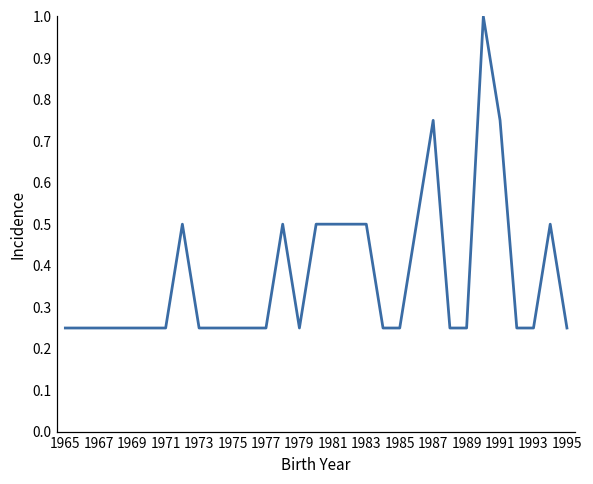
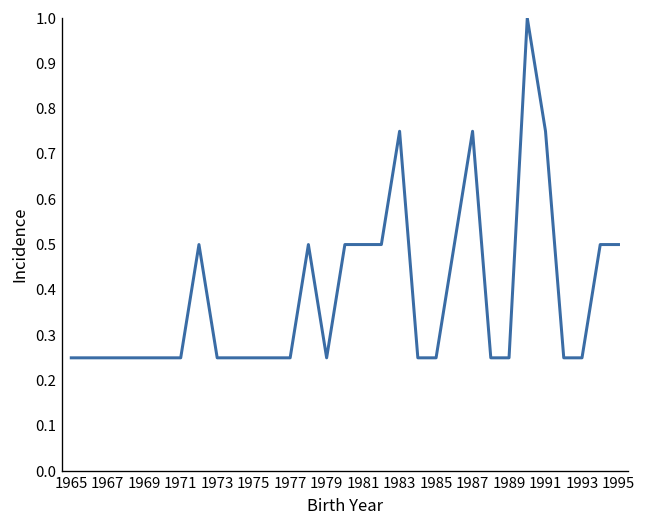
  {
    "1965": 0.25,
    "1969": 0.25,
    "1971": 0.25,
    "1973": 0.25,
    "1975": 0.25,
    "1977": 0.25,
    "1979": 0.25,
-   "1983": 0.50,
+   "1983": 0.75,
    "1985": 0.25,
    "1987": 0.75,
    "1989": 0.25,
    "1991": 0.75,
    "1993": 0.25,
-   "1995": 0.25
+   "1995": 0.50
  }
